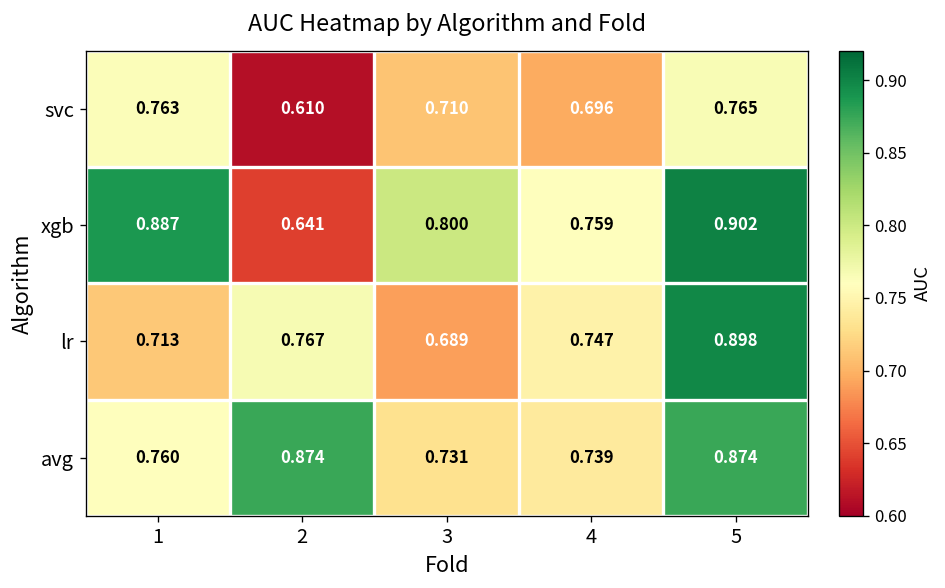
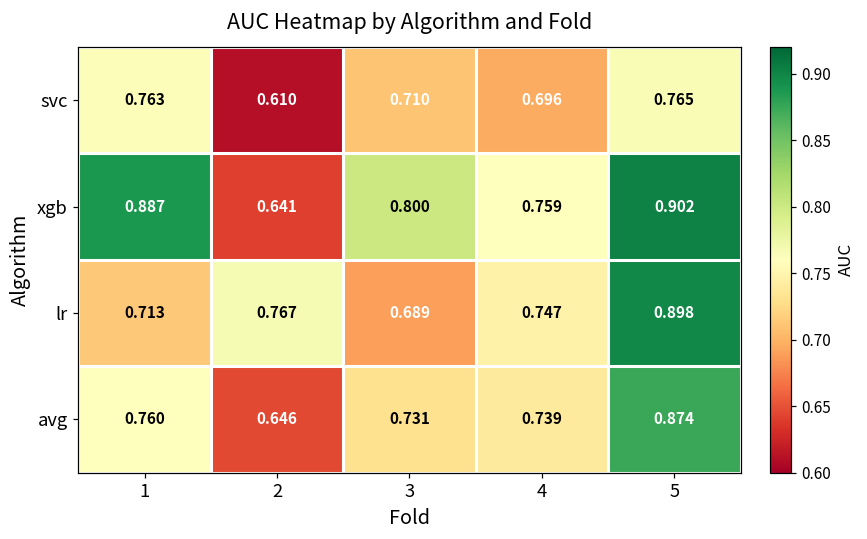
  {
    "svc": {
      "1": 0.763,
      "2": 0.610,
      "3": 0.710,
      "4": 0.696,
      "5": 0.765
    },
    "xgb": {
      "1": 0.887,
      "2": 0.641,
      "3": 0.800,
      "4": 0.759,
      "5": 0.902
    },
    "lr": {
      "1": 0.713,
      "2": 0.767,
      "3": 0.689,
      "4": 0.747,
      "5": 0.898
    },
    "avg": {
      "1": 0.760,
-     "2": 0.874,
+     "2": 0.646,
      "3": 0.731,
      "4": 0.739,
      "5": 0.874
    }
  }
